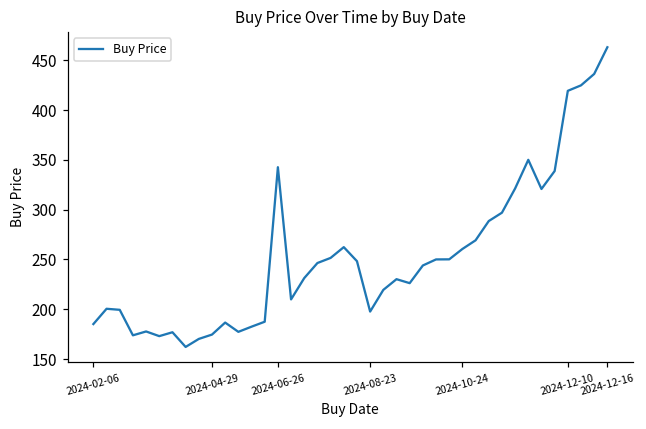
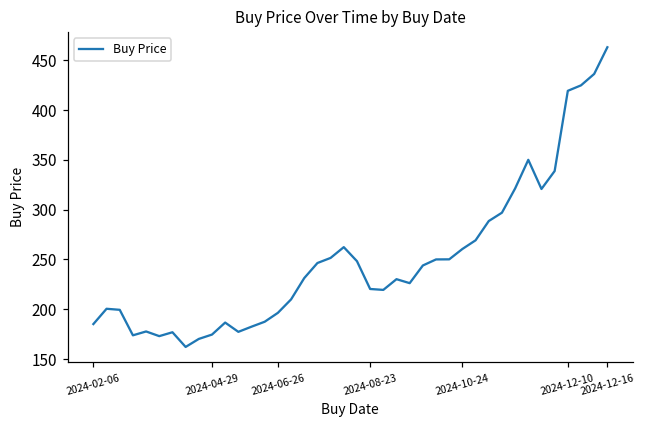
  {
    "2024-02-06": 190,
    "2024-04-29": 170,
-   "2024-06-26": 340,
-   "2024-08-23": 200,
+   "2024-06-26": 200,
+   "2024-08-23": 220,
    "2024-10-24": 260,
    "2024-12-10": 420,
    "2024-12-16": 460
  }
